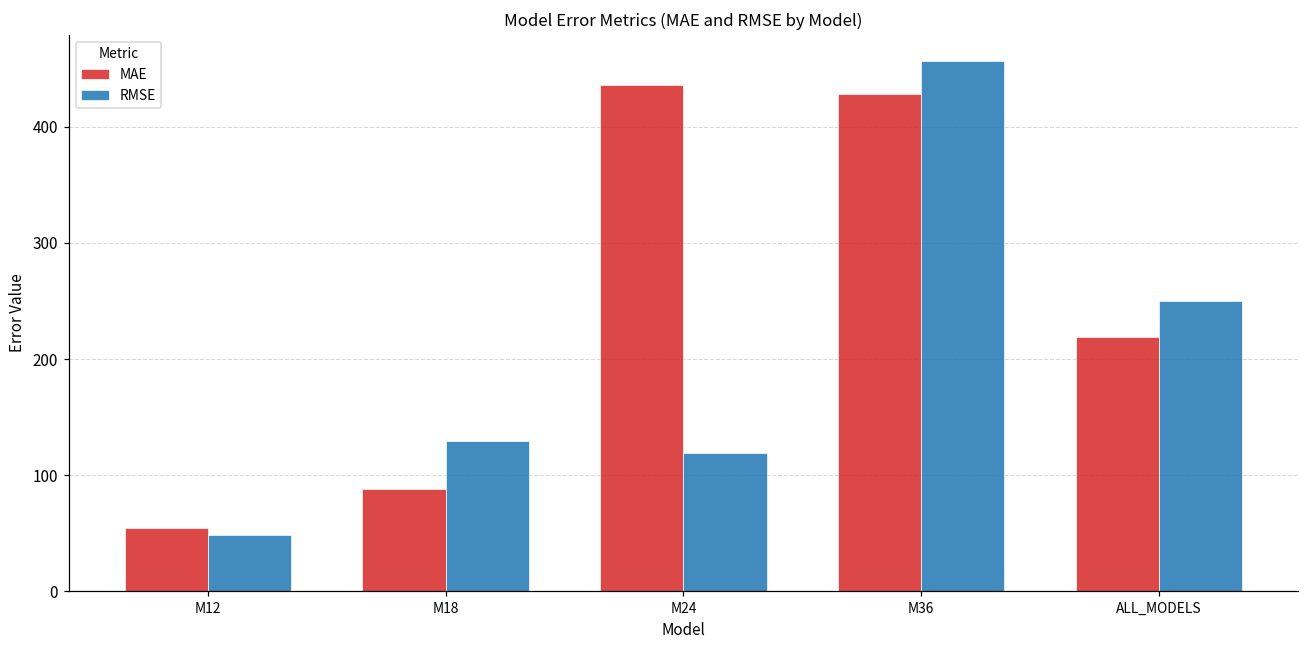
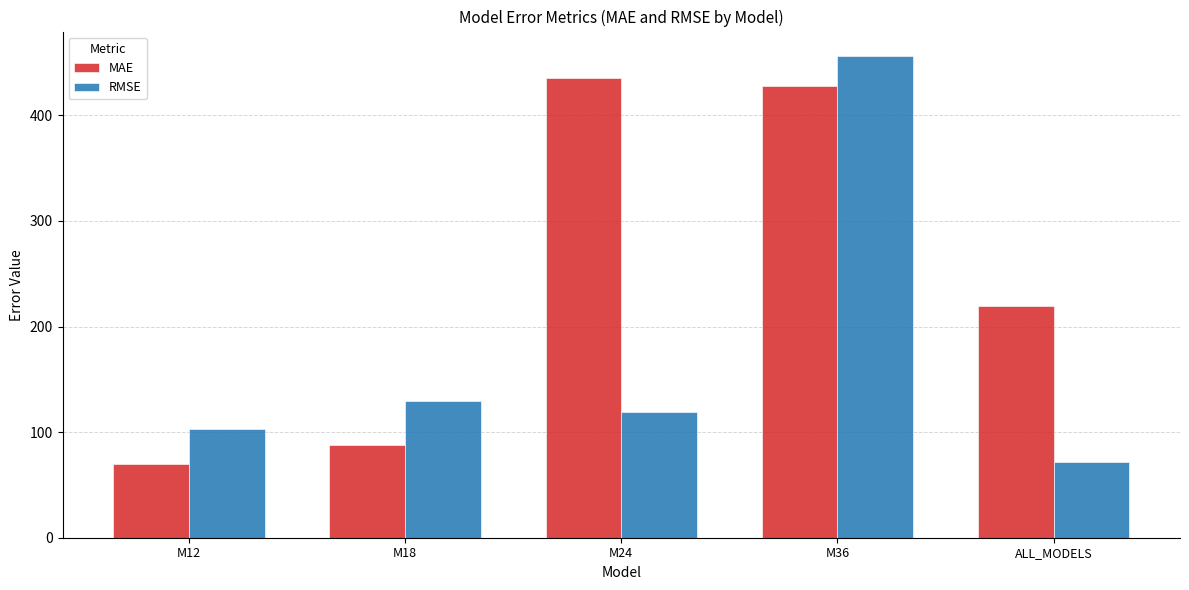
  {
    "MAE": {
-     "M12": 55,
+     "M12": 69,
      "M18": 88,
      "M24": 436,
      "M36": 428,
      "ALL_MODELS": 219
    },
    "RMSE": {
-     "M12": 48,
+     "M12": 103,
      "M18": 129,
      "M24": 119,
      "M36": 456,
-     "ALL_MODELS": 250
+     "ALL_MODELS": 72
    }
  }
